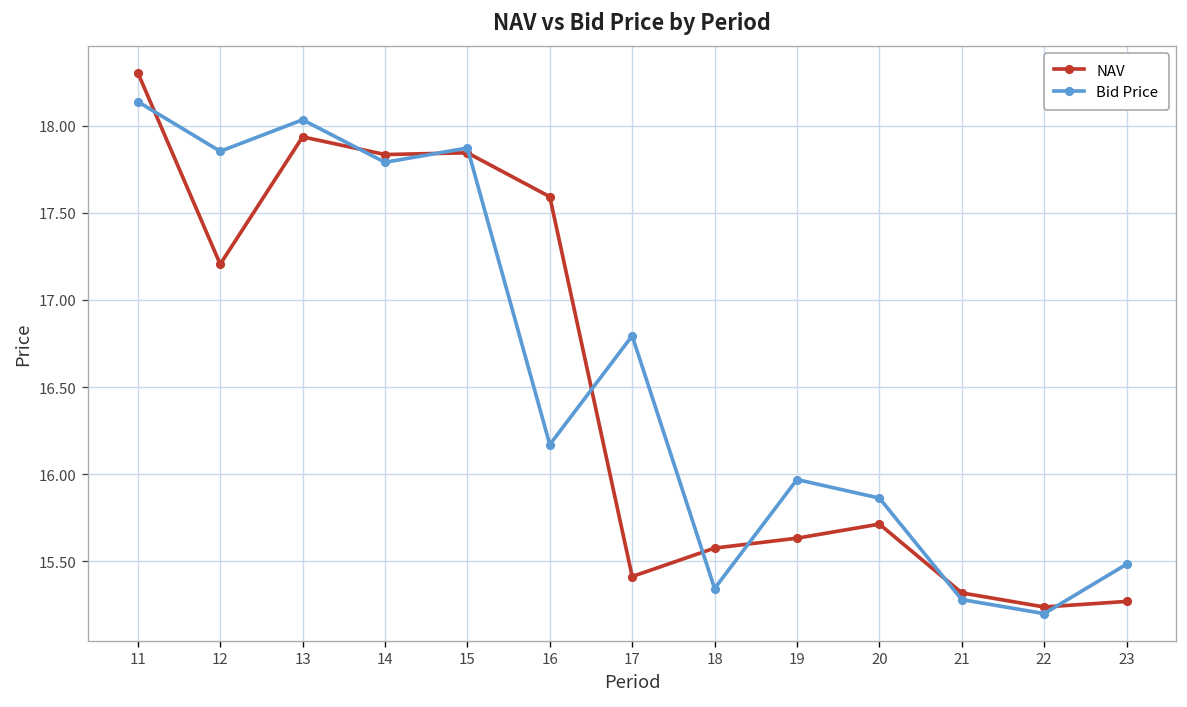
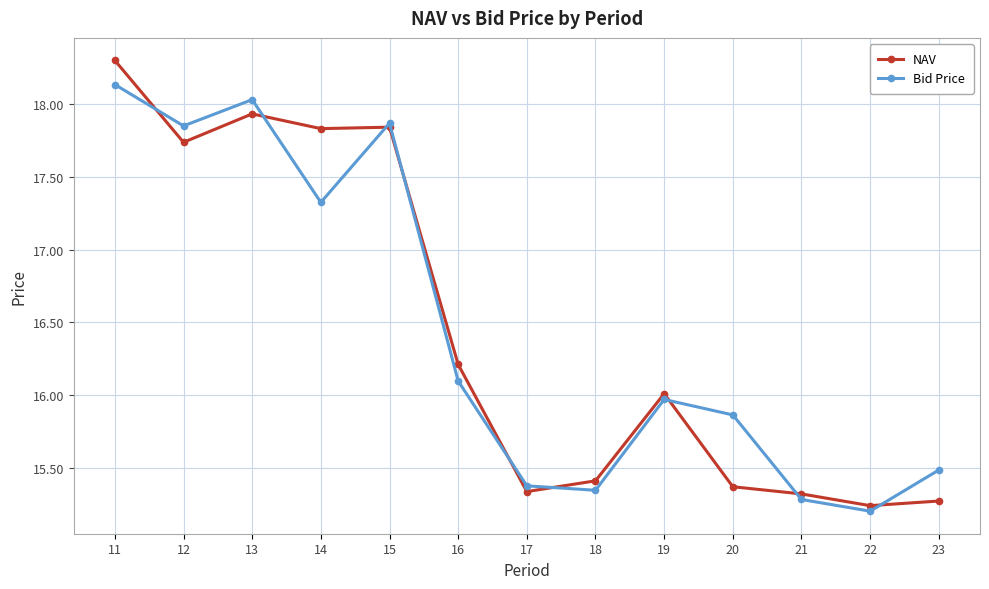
  {
    "NAV": {
      "11": 18.30,
-     "12": 17.20,
+     "12": 17.74,
      "13": 17.94,
      "14": 17.83,
      "15": 17.84,
-     "16": 17.59,
-     "17": 15.41,
-     "18": 15.58,
-     "19": 15.63,
-     "20": 15.71,
+     "16": 16.21,
+     "17": 15.34,
+     "18": 15.41,
+     "19": 16.01,
+     "20": 15.37,
      "21": 15.32,
      "22": 15.24,
      "23": 15.27
    },
    "Bid Price": {
      "11": 18.14,
      "12": 17.85,
      "13": 18.03,
-     "14": 17.79,
+     "14": 17.33,
      "15": 17.87,
-     "16": 16.17,
-     "17": 16.79,
+     "16": 16.10,
+     "17": 15.37,
      "18": 15.34,
      "19": 15.97,
      "20": 15.86,
      "21": 15.28,
      "22": 15.20,
      "23": 15.48
    }
  }
